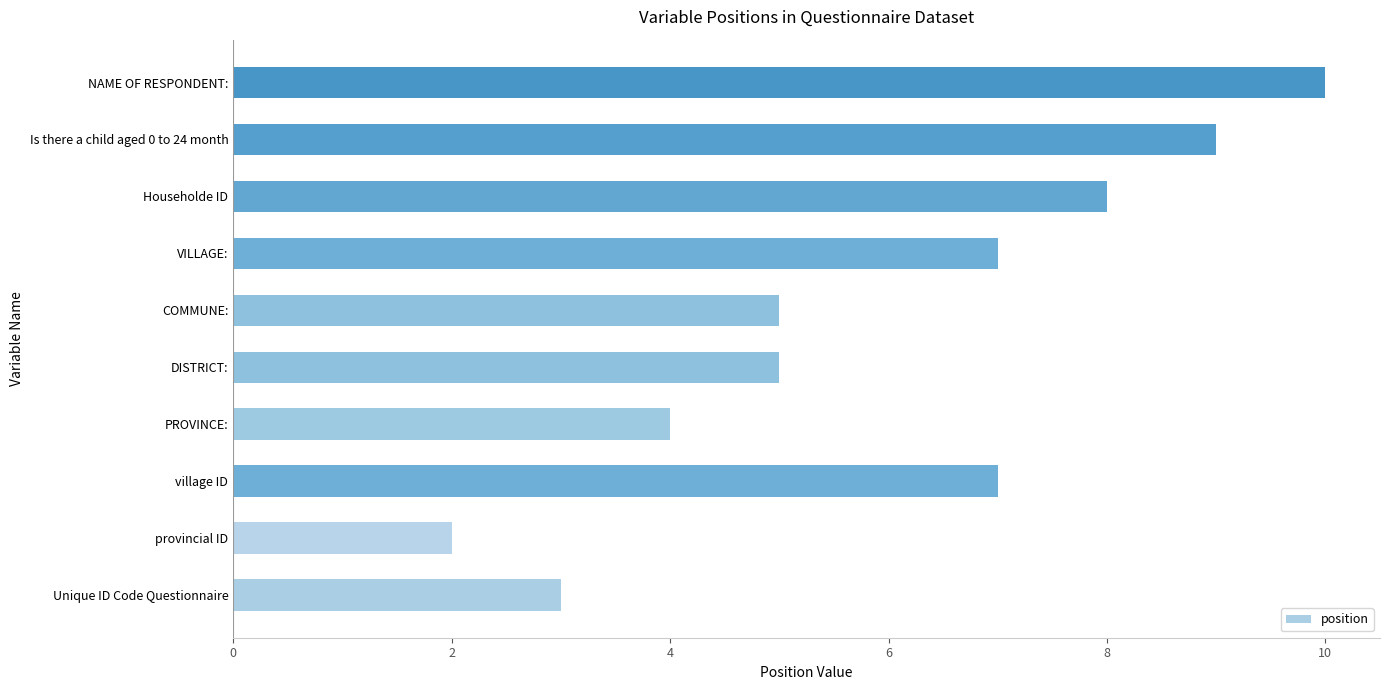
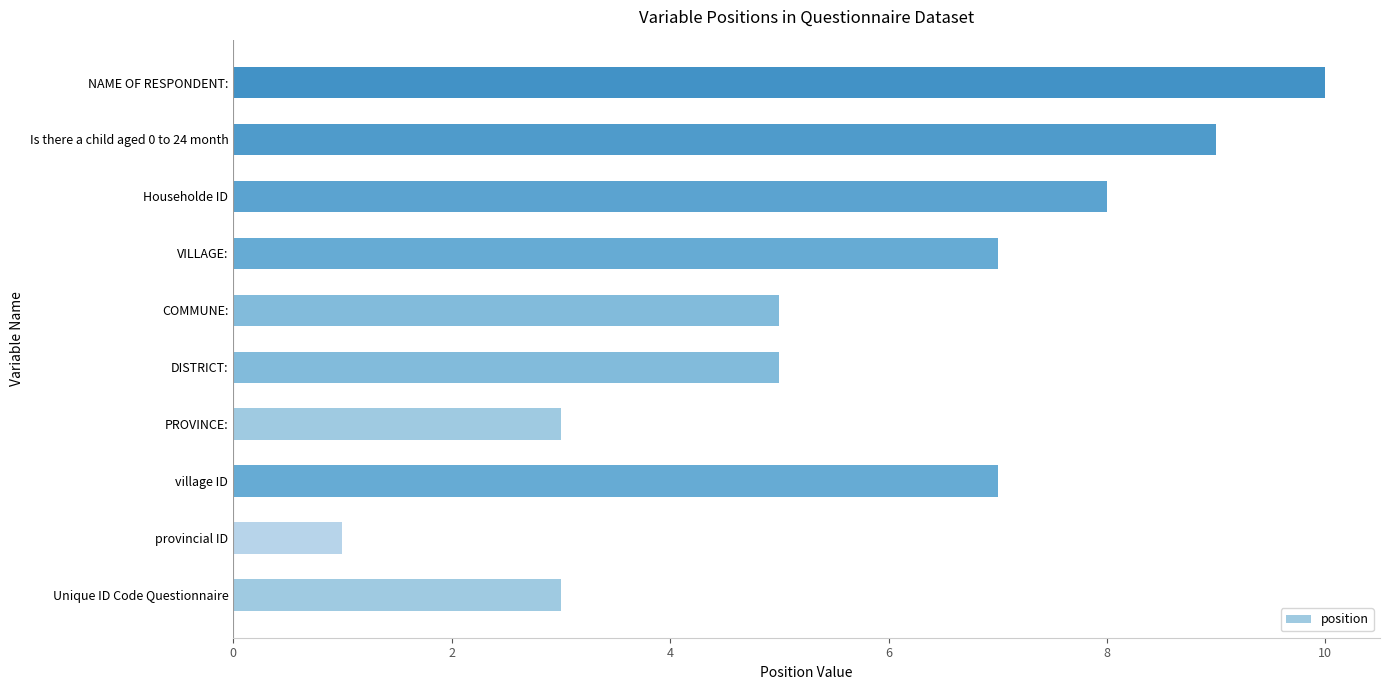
  {
    "NAME OF RESPONDENT:": 10,
    "Is there a child aged 0 to 24 month": 9,
    "Householde ID": 8,
    "VILLAGE:": 7,
    "COMMUNE:": 5,
    "DISTRICT:": 5,
-   "PROVINCE:": 4,
+   "PROVINCE:": 3,
    "village ID": 7,
-   "provincial ID": 2,
+   "provincial ID": 1,
    "Unique ID Code Questionnaire": 3
  }
